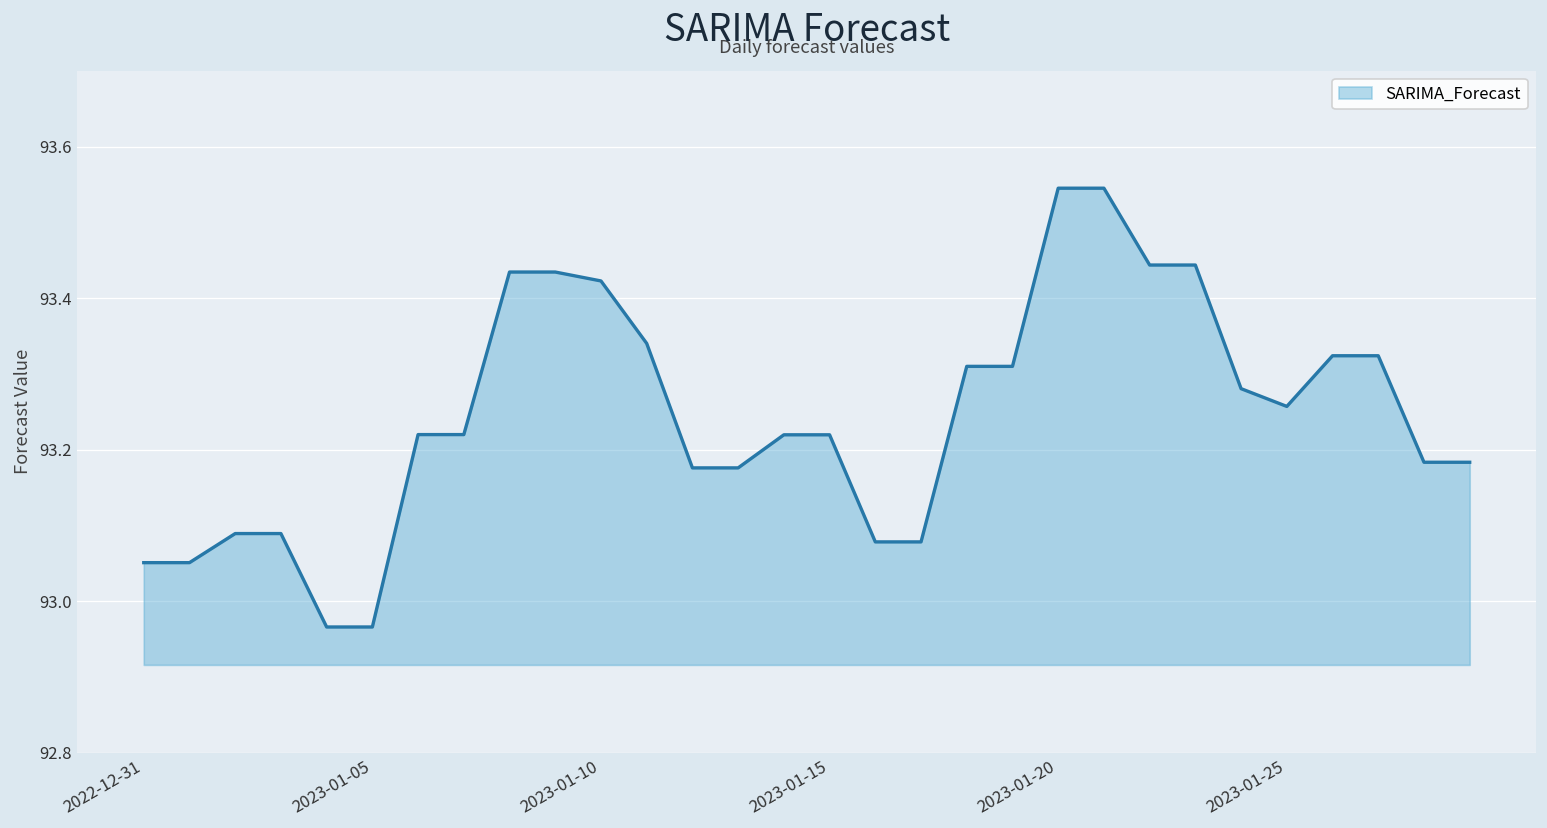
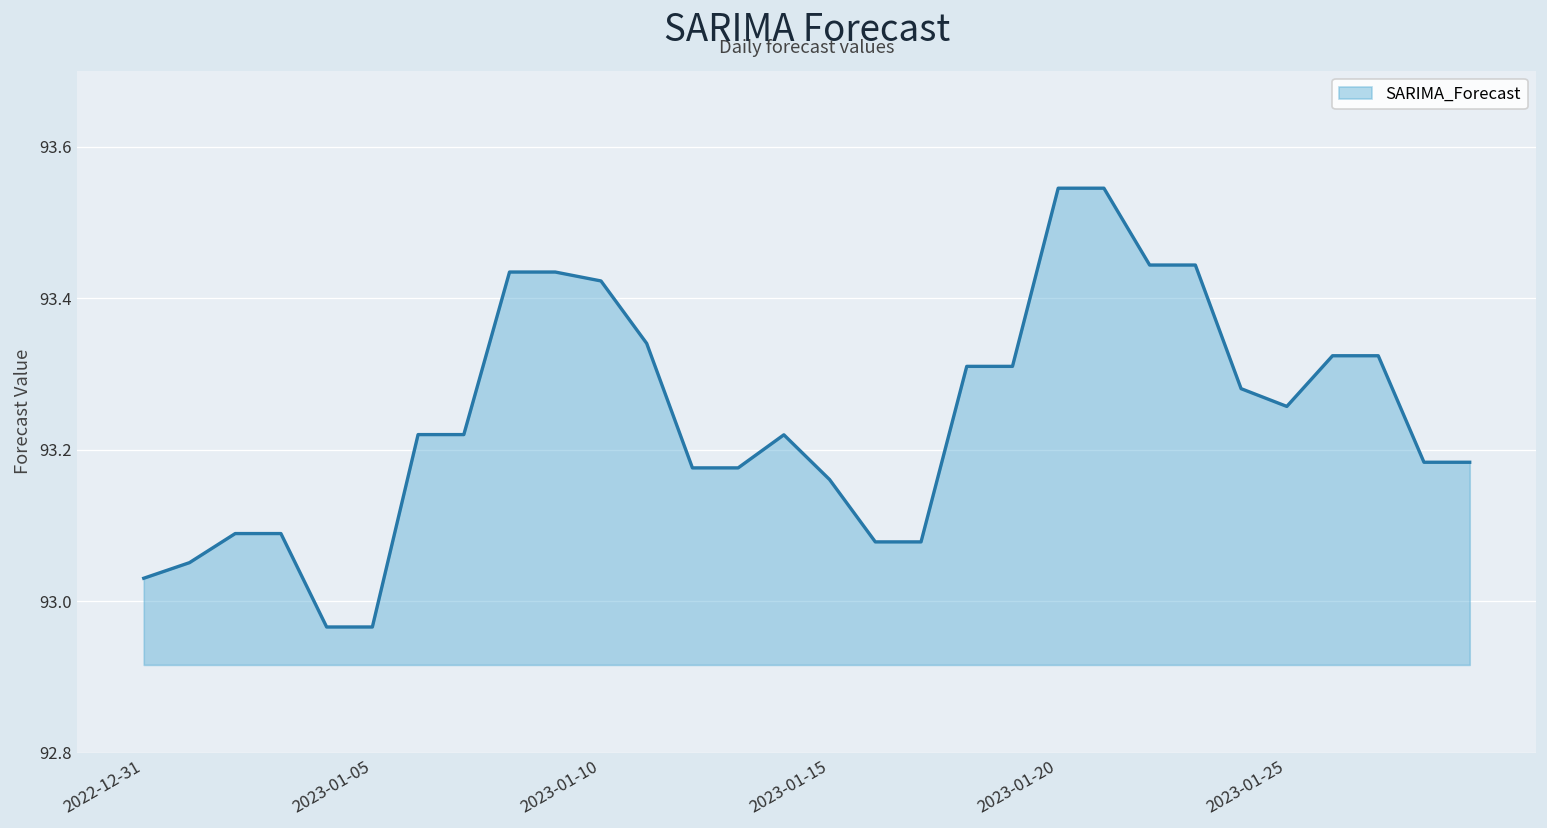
  {
-   "2022-12-31": 93.05,
+   "2022-12-31": 93.03,
    "2023-01-05": 92.97,
    "2023-01-10": 93.42,
-   "2023-01-15": 93.22,
+   "2023-01-15": 93.16,
    "2023-01-20": 93.55,
    "2023-01-25": 93.26
  }
